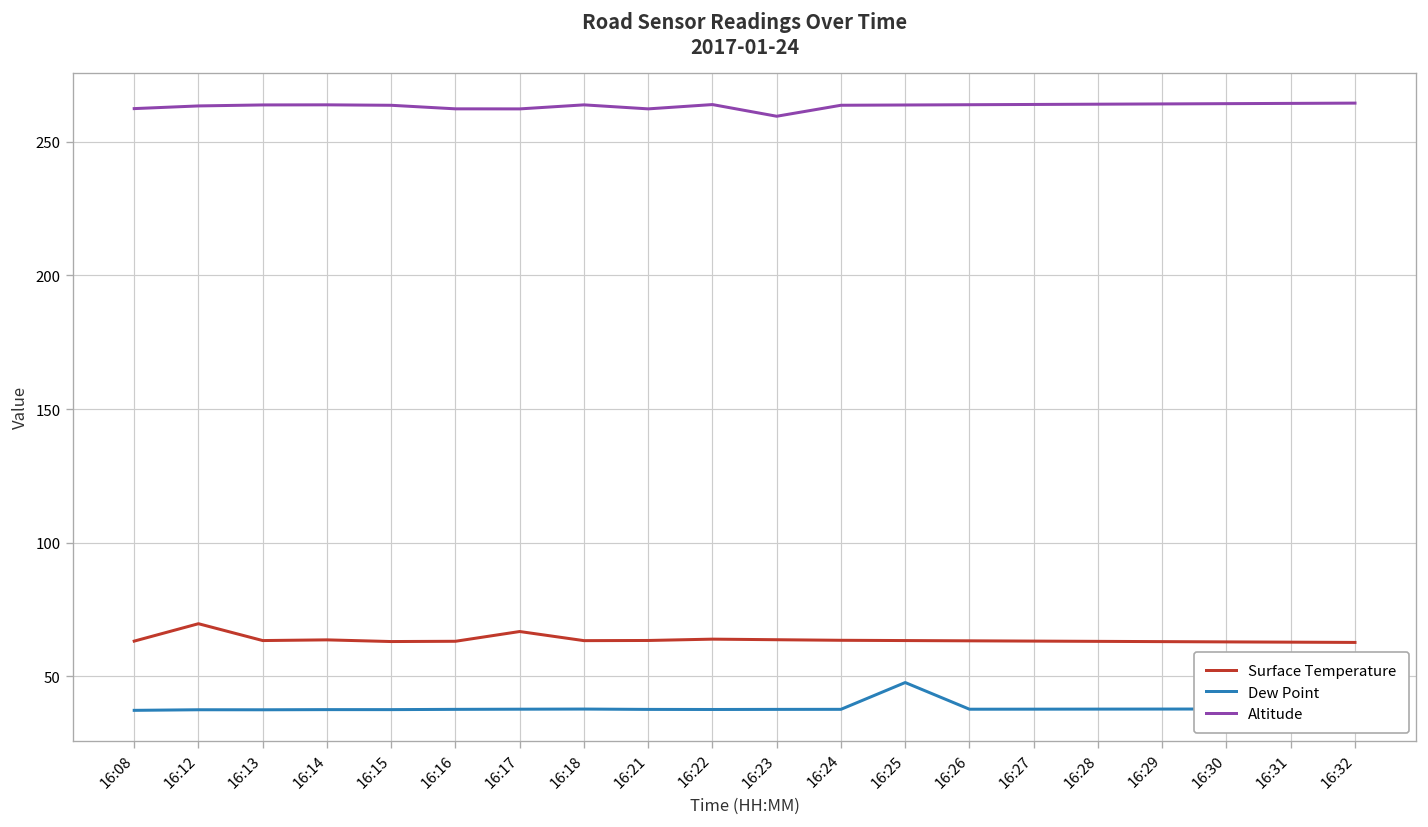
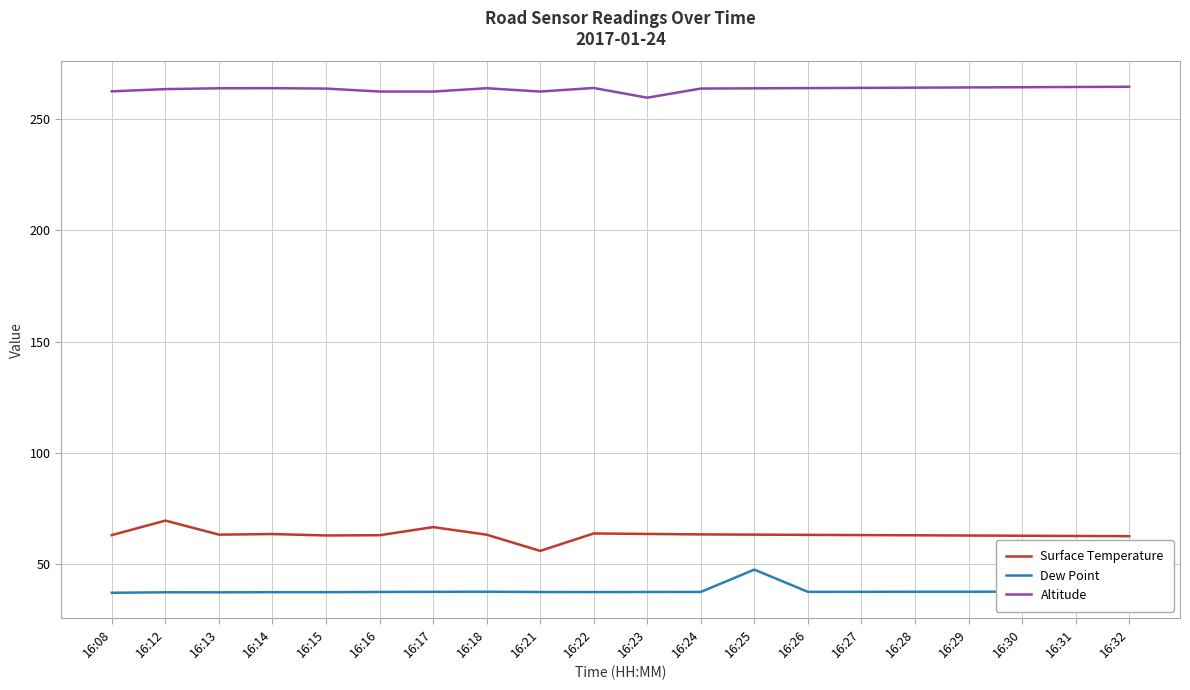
  {
    "Surface Temperature": {
      "16:08": 63,
      "16:12": 70,
      "16:13": 63,
      "16:14": 64,
      "16:15": 63,
      "16:16": 63,
      "16:17": 67,
      "16:18": 63,
-     "16:21": 63,
+     "16:21": 56,
      "16:22": 64,
      "16:23": 64,
      "16:24": 64,
      "16:25": 63,
      "16:26": 63,
      "16:27": 63,
      "16:28": 63,
      "16:29": 63,
      "16:30": 63,
      "16:31": 63,
      "16:32": 63
    },
    "Dew Point": {
      "16:08": 37,
      "16:12": 38,
      "16:13": 38,
      "16:14": 38,
      "16:15": 38,
      "16:16": 38,
      "16:17": 38,
      "16:18": 38,
      "16:21": 38,
      "16:22": 38,
      "16:23": 38,
      "16:24": 38,
      "16:25": 48,
      "16:26": 38,
      "16:27": 38,
      "16:28": 38,
      "16:29": 38
    },
    "Altitude": {
      "16:08": 262,
      "16:12": 263,
      "16:13": 264,
      "16:14": 264,
      "16:15": 264,
      "16:16": 262,
      "16:17": 262,
      "16:18": 264,
      "16:21": 262,
      "16:22": 264,
      "16:23": 259,
      "16:24": 264,
      "16:25": 264,
      "16:26": 264,
      "16:27": 264,
      "16:28": 264,
      "16:29": 264,
      "16:30": 264,
      "16:31": 264,
      "16:32": 264
    }
  }
